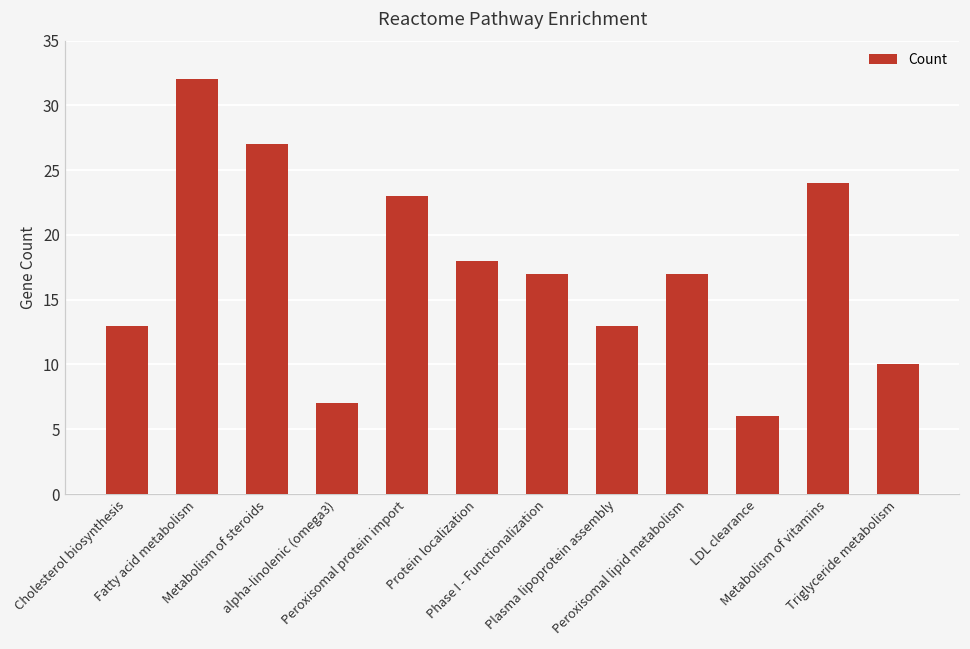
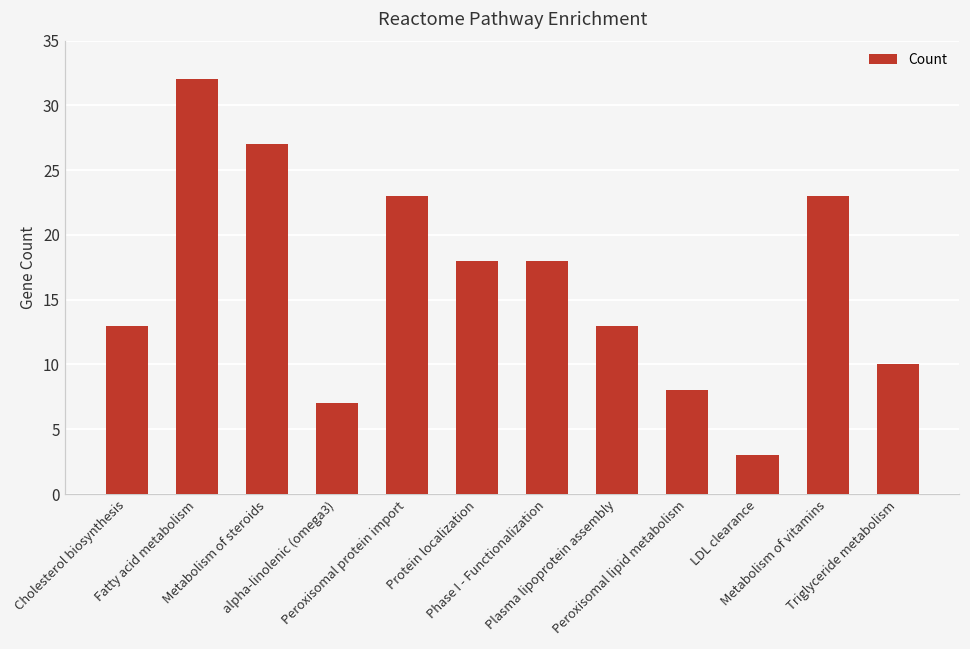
  {
    "Cholesterol biosynthesis": 13,
    "Fatty acid metabolism": 32,
    "Metabolism of steroids": 27,
    "alpha-linolenic (omega3)": 7,
    "Peroxisomal protein import": 23,
    "Protein localization": 18,
-   "Phase I - Functionalization": 17,
+   "Phase I - Functionalization": 18,
    "Plasma lipoprotein assembly": 13,
-   "Peroxisomal lipid metabolism": 17,
-   "LDL clearance": 6,
-   "Metabolism of vitamins": 24,
+   "Peroxisomal lipid metabolism": 8,
+   "LDL clearance": 3,
+   "Metabolism of vitamins": 23,
    "Triglyceride metabolism": 10
  }
